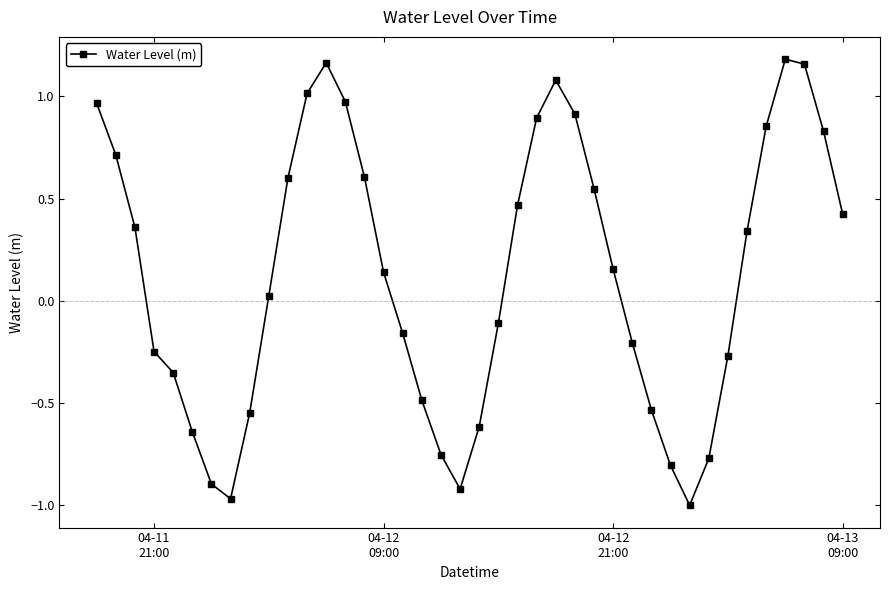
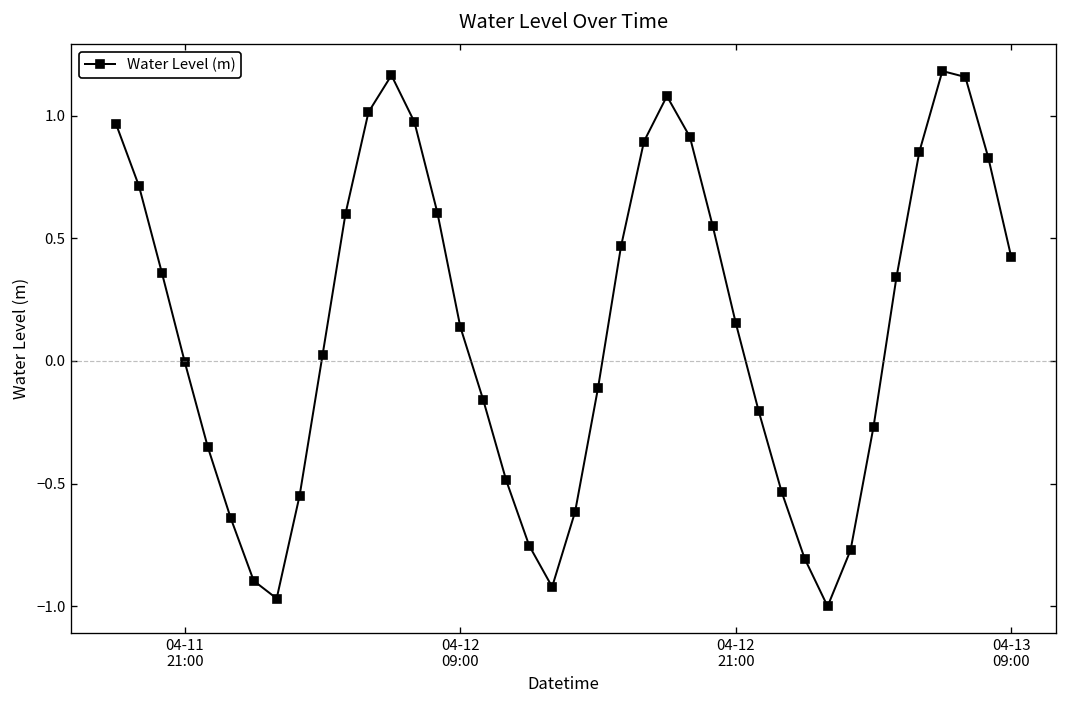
  {
-   "04-11 21:00": -0.25,
+   "04-11 21:00": -0.01,
    "04-12 09:00": 0.14,
    "04-12 21:00": 0.15,
    "04-13 09:00": 0.42
  }
